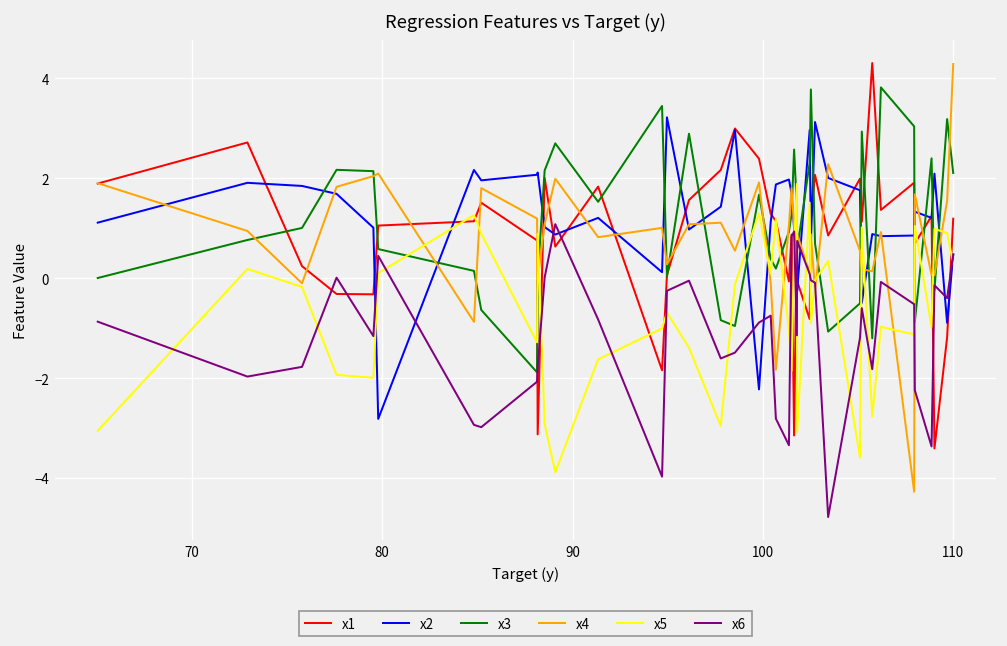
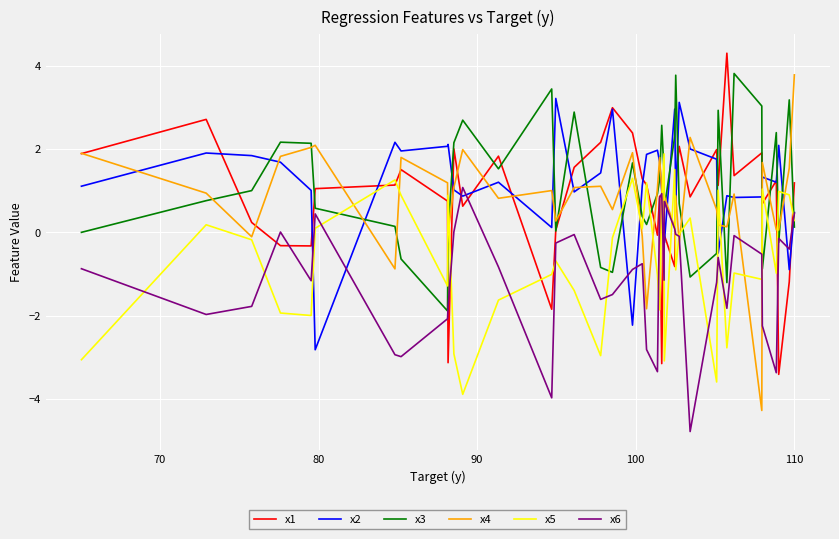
  {
    "x1": {
      "110": 1.2
    },
    "x3": {
-     "110": 2.1
+     "110": 0.1
    },
    "x4": {
-     "110": 4.3
+     "110": 3.8
    },
    "x5": {
      "110": 0.3
    }
  }
